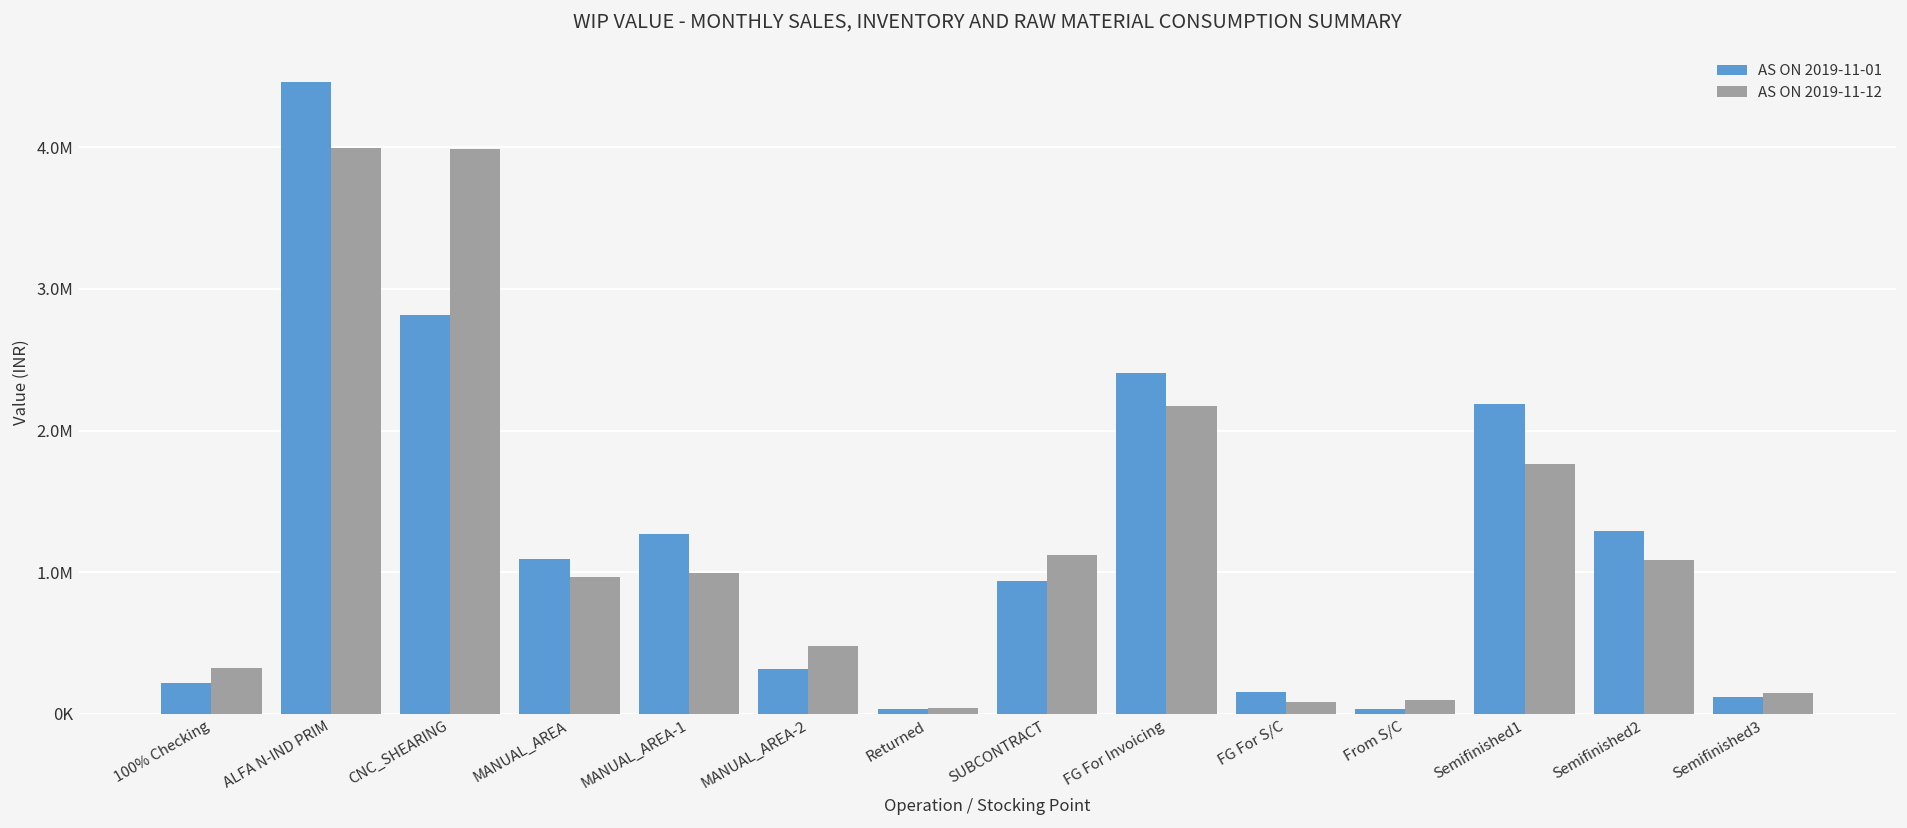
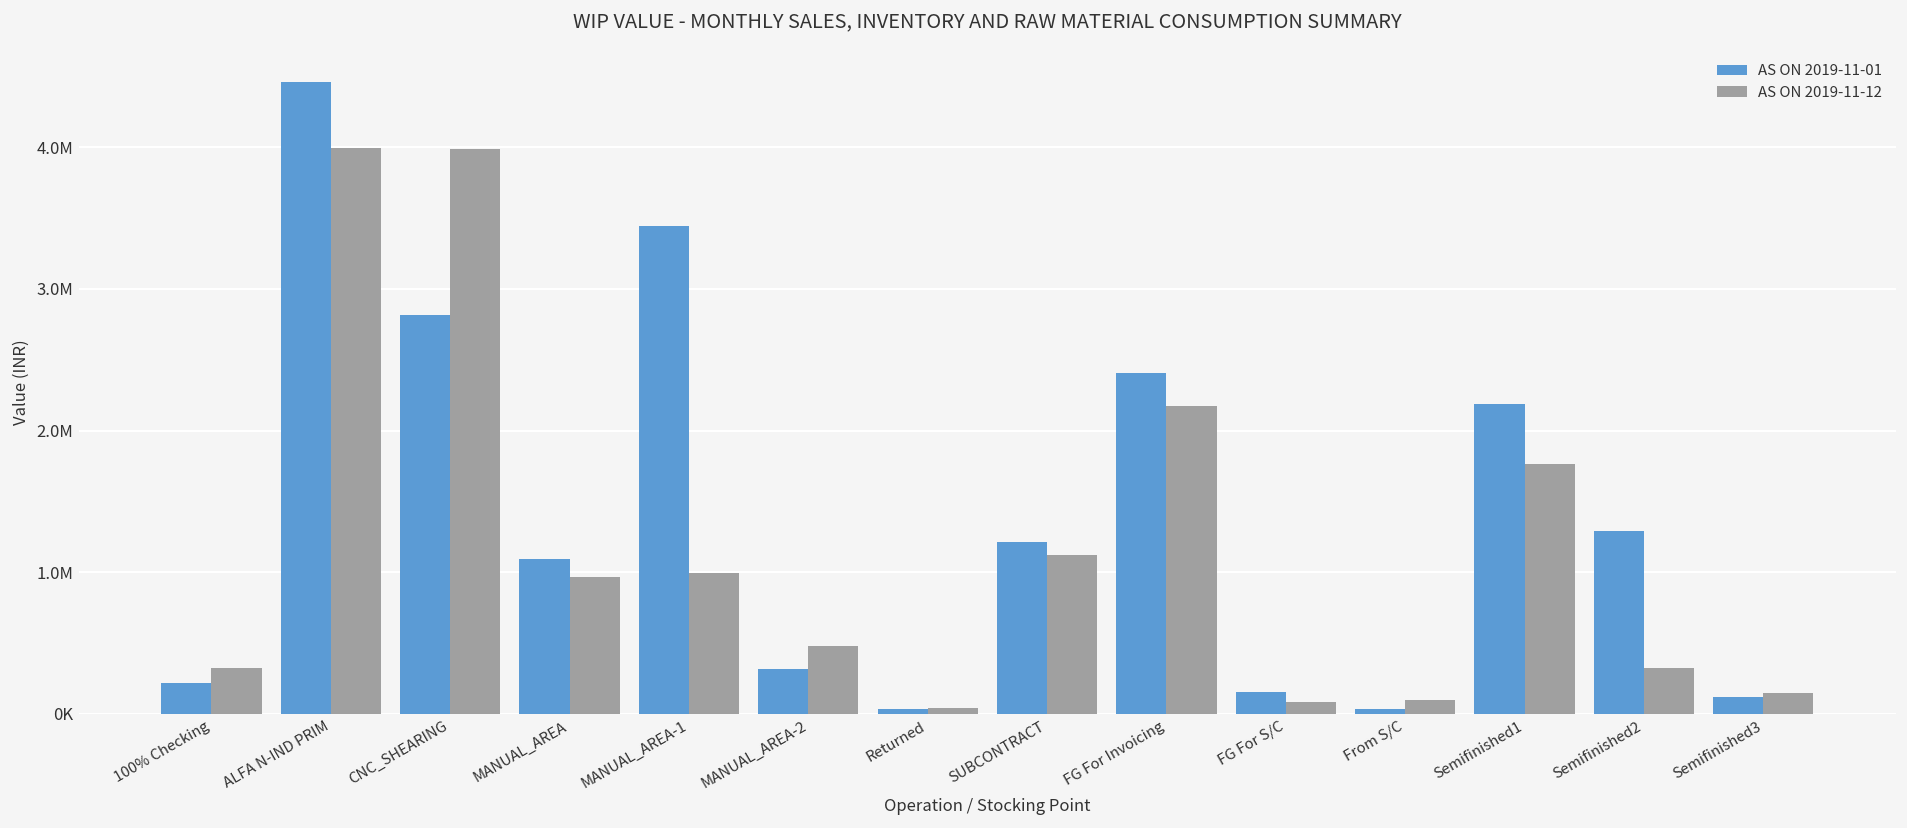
  {
    "AS ON 2019-11-01": {
      "100% Checking": 210000,
      "ALFA N-IND PRIM": 4460000,
      "CNC_SHEARING": 2820000,
      "MANUAL_AREA": 1090000,
-     "MANUAL_AREA-1": 1270000,
+     "MANUAL_AREA-1": 3440000,
      "MANUAL_AREA-2": 320000,
      "Returned": 30000,
-     "SUBCONTRACT": 940000,
+     "SUBCONTRACT": 1210000,
      "FG For Invoicing": 2400000,
      "FG For S/C": 150000,
      "From S/C": 40000,
      "Semifinished1": 2190000,
      "Semifinished2": 1290000,
      "Semifinished3": 120000
    },
    "AS ON 2019-11-12": {
      "100% Checking": 330000,
      "ALFA N-IND PRIM": 4000000,
      "CNC_SHEARING": 3990000,
      "MANUAL_AREA": 960000,
      "MANUAL_AREA-1": 1000000,
      "MANUAL_AREA-2": 480000,
      "Returned": 40000,
      "SUBCONTRACT": 1120000,
      "FG For Invoicing": 2170000,
      "FG For S/C": 90000,
      "From S/C": 100000,
      "Semifinished1": 1770000,
-     "Semifinished2": 1090000,
+     "Semifinished2": 320000,
      "Semifinished3": 150000
    }
  }
